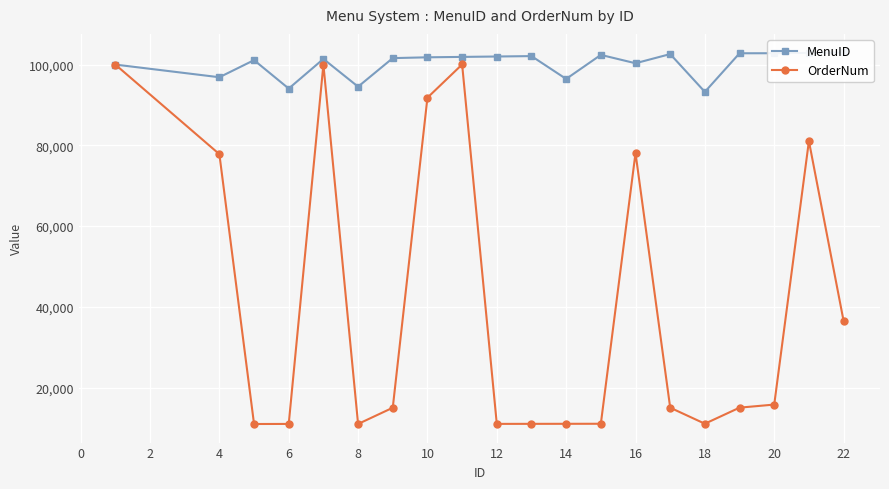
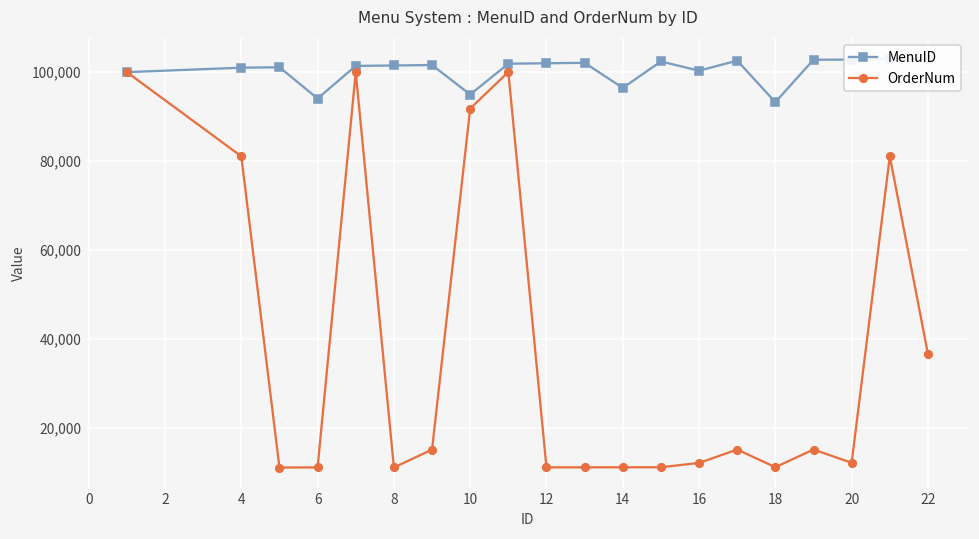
  {
    "MenuID": {
-     "4": "97,000",
+     "4": "101,000",
      "6": "94,000",
-     "8": "95,000",
-     "10": "102,000",
+     "8": "102,000",
+     "10": "95,000",
      "12": "102,000",
      "14": "96,000",
      "16": "100,000",
      "18": "93,000"
    },
    "OrderNum": {
-     "4": "78,000",
+     "4": "81,000",
      "6": "11,000",
      "8": "11,000",
      "10": "92,000",
      "12": "11,000",
      "14": "11,000",
-     "16": "78,000",
+     "16": "12,000",
      "18": "11,000",
-     "20": "16,000",
+     "20": "12,000",
      "22": "37,000"
    }
  }
